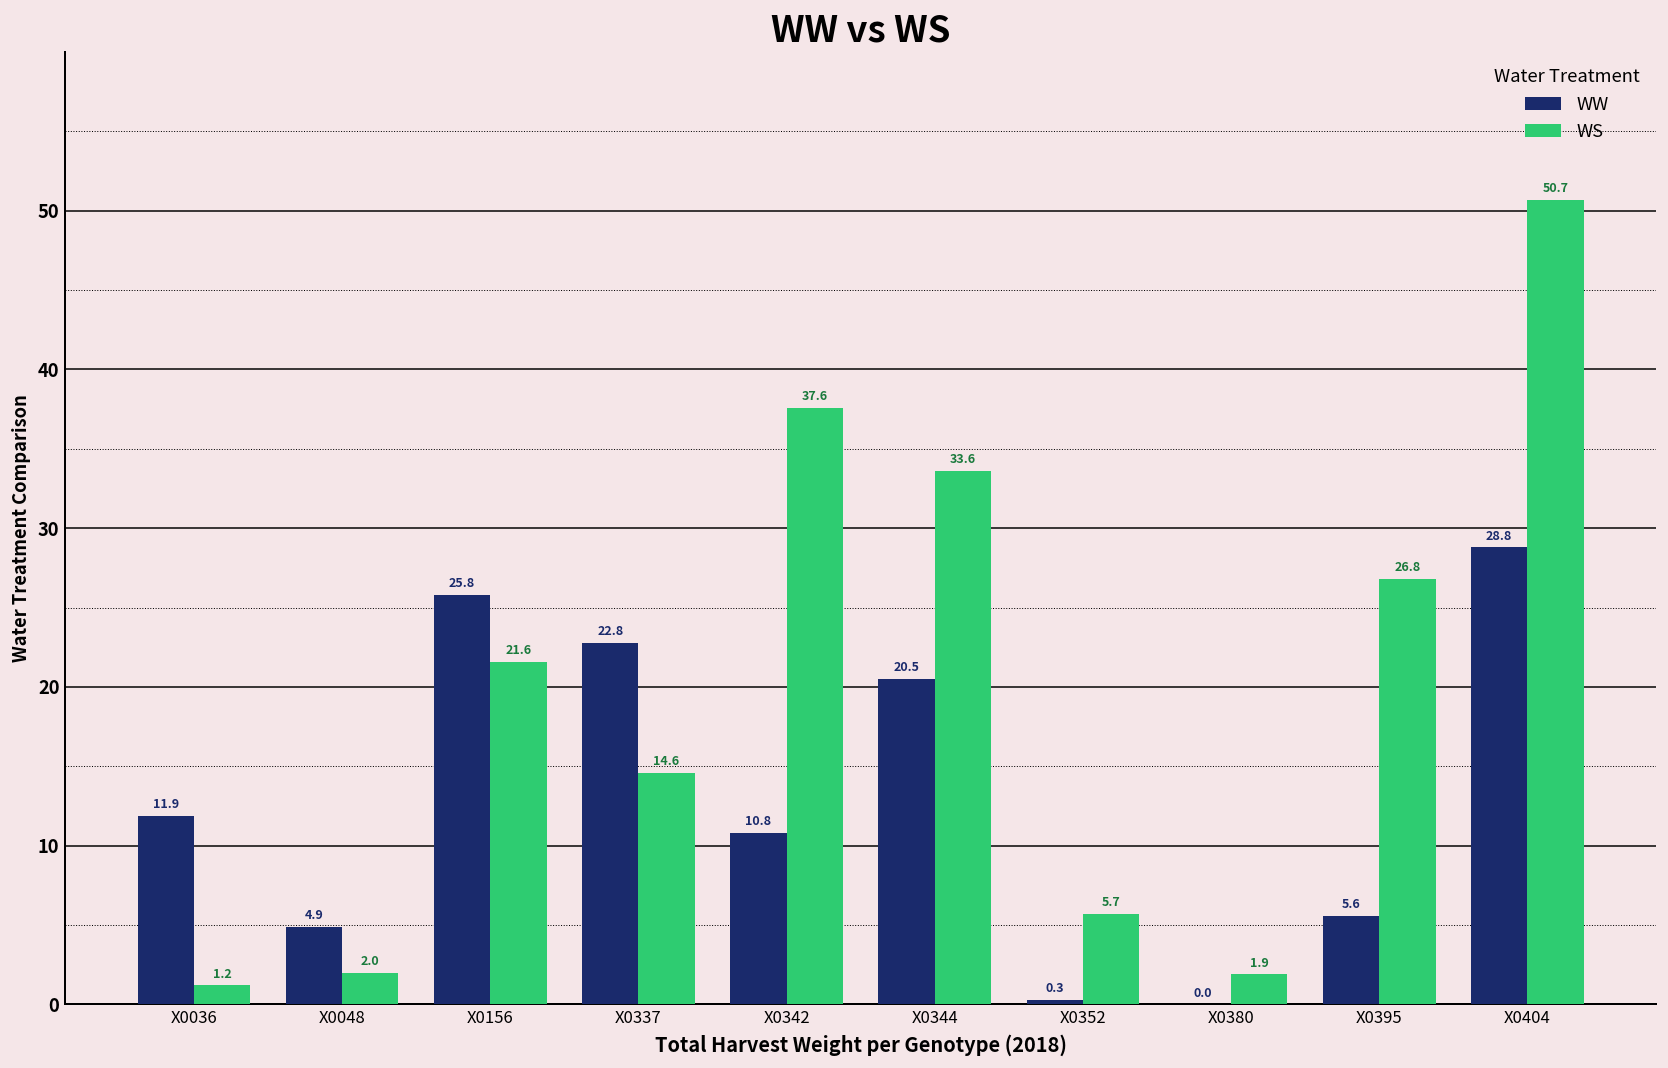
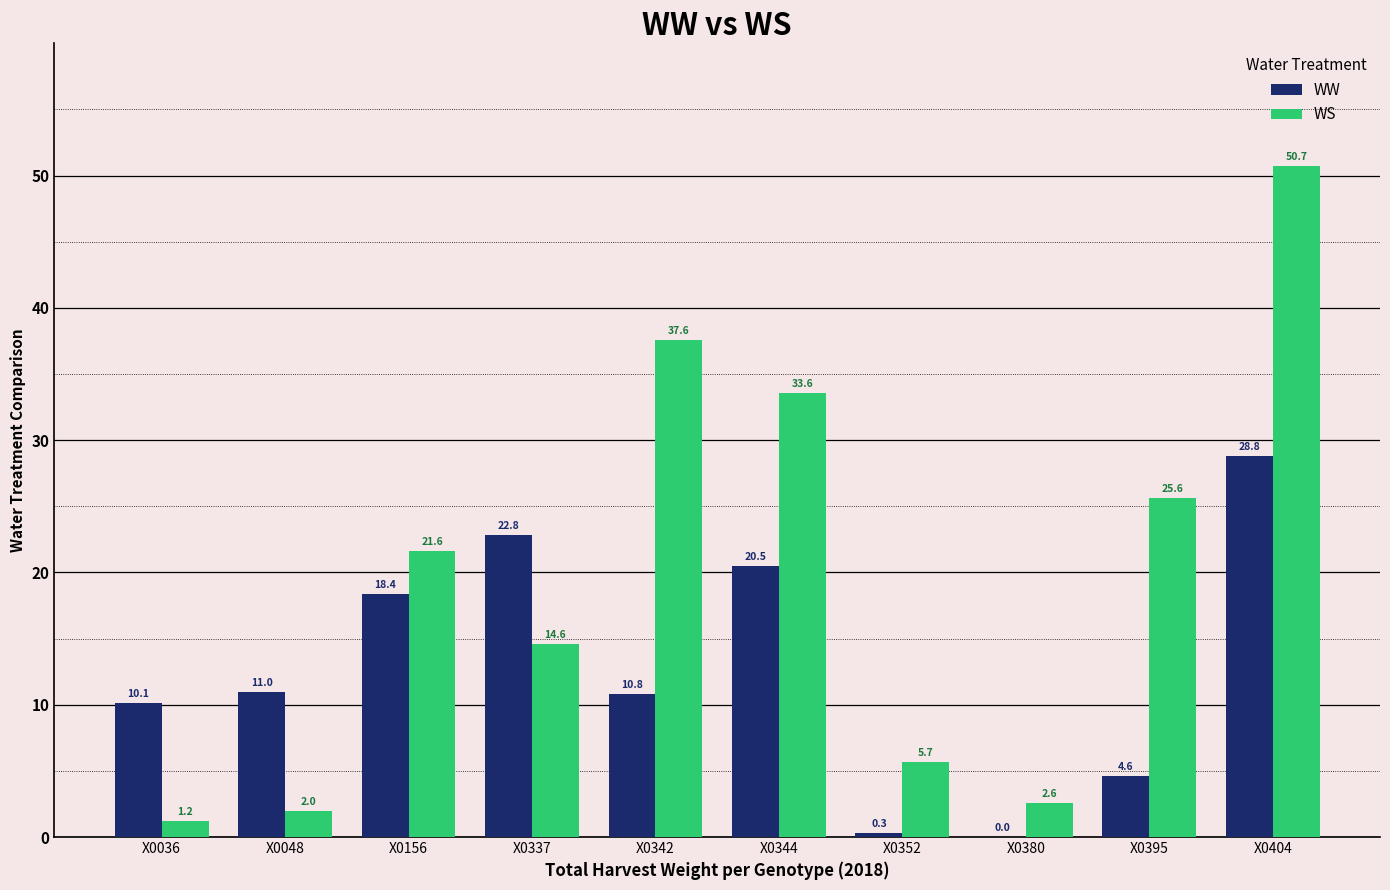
  {
    "WW": {
-     "X0036": 11.9,
-     "X0048": 4.9,
-     "X0156": 25.8,
+     "X0036": 10.1,
+     "X0048": 11.0,
+     "X0156": 18.4,
      "X0337": 22.8,
      "X0342": 10.8,
      "X0344": 20.5,
      "X0352": 0.3,
      "X0380": 0.0,
-     "X0395": 5.6,
+     "X0395": 4.6,
      "X0404": 28.8
    },
    "WS": {
      "X0036": 1.2,
      "X0048": 2.0,
      "X0156": 21.6,
      "X0337": 14.6,
      "X0342": 37.6,
      "X0344": 33.6,
      "X0352": 5.7,
-     "X0380": 1.9,
-     "X0395": 26.8,
+     "X0380": 2.6,
+     "X0395": 25.6,
      "X0404": 50.7
    }
  }
